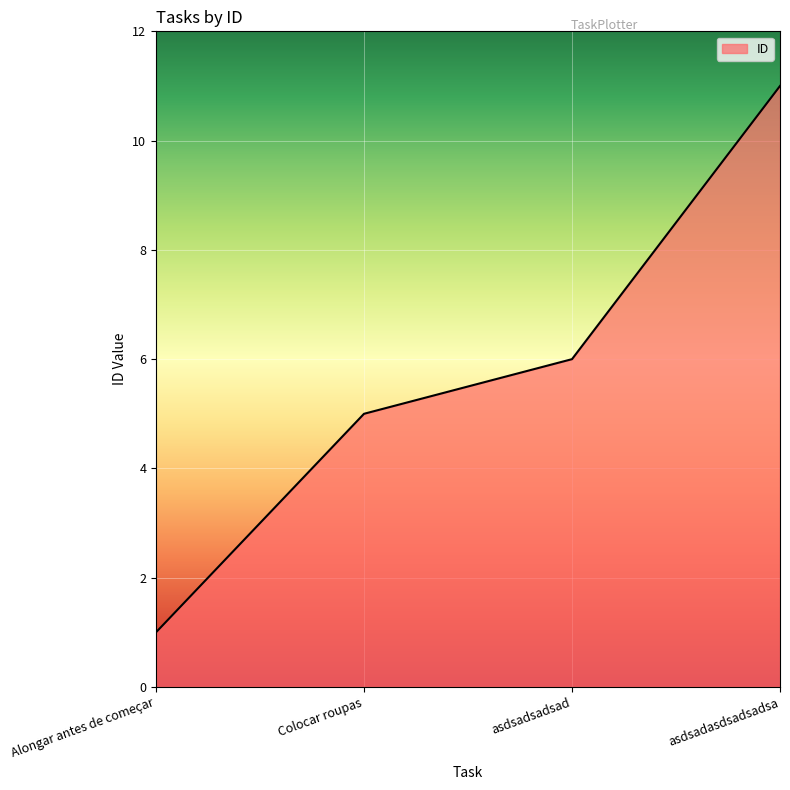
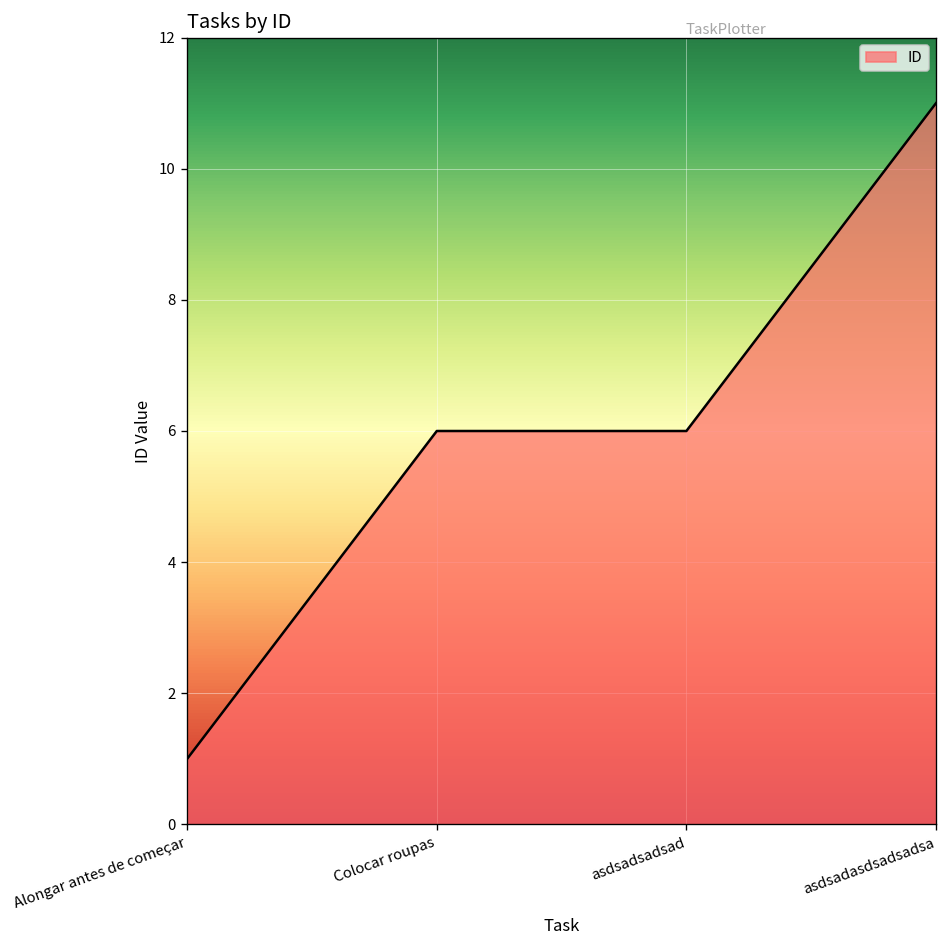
  {
    "Alongar antes de começar": 1,
-   "Colocar roupas": 5,
+   "Colocar roupas": 6,
    "asdsadsadsad": 6,
    "asdsadasdsadsadsa": 11
  }
